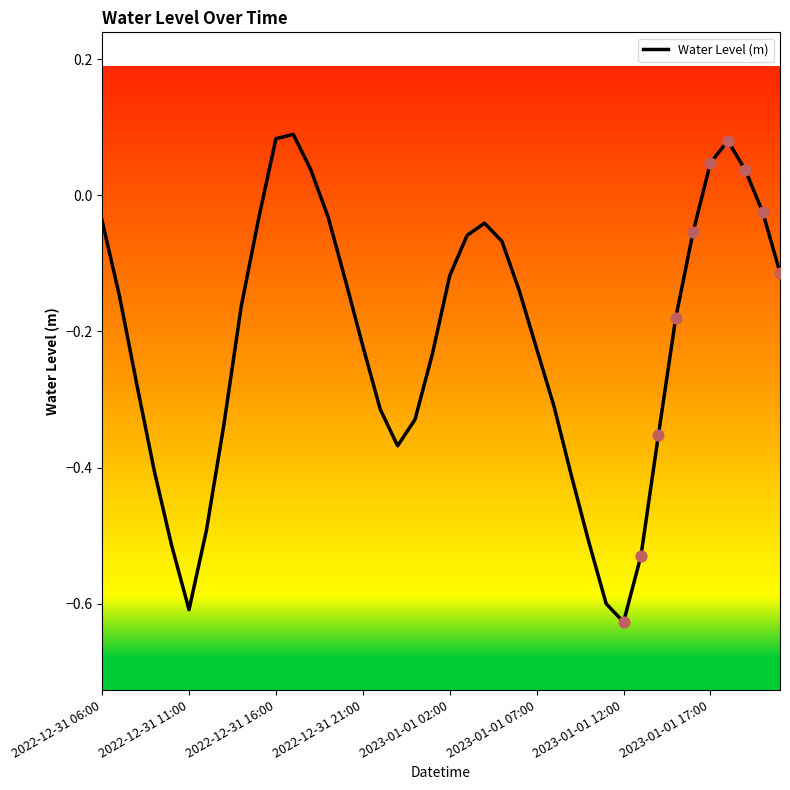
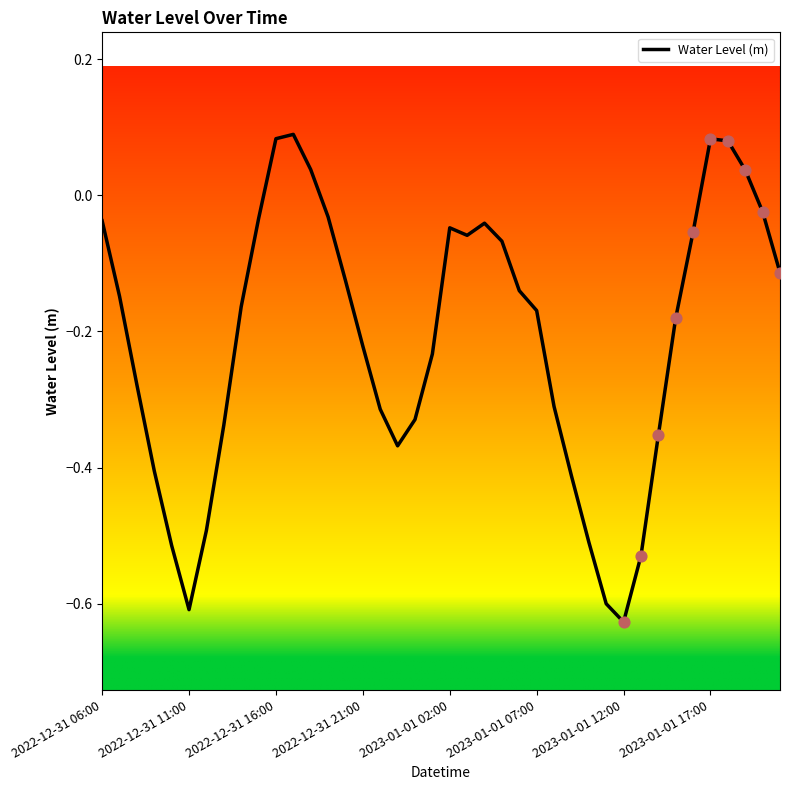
  {
    "Water Level (m)": {
      "2022-12-31 06:00": -0.04,
      "2022-12-31 11:00": -0.61,
      "2022-12-31 16:00": 0.08,
      "2022-12-31 21:00": -0.22,
-     "2023-01-01 02:00": -0.12,
-     "2023-01-01 07:00": -0.23,
-     "2023-01-01 17:00": 0.05
+     "2023-01-01 02:00": -0.05,
+     "2023-01-01 07:00": -0.17,
+     "2023-01-01 17:00": 0.08
    }
  }
